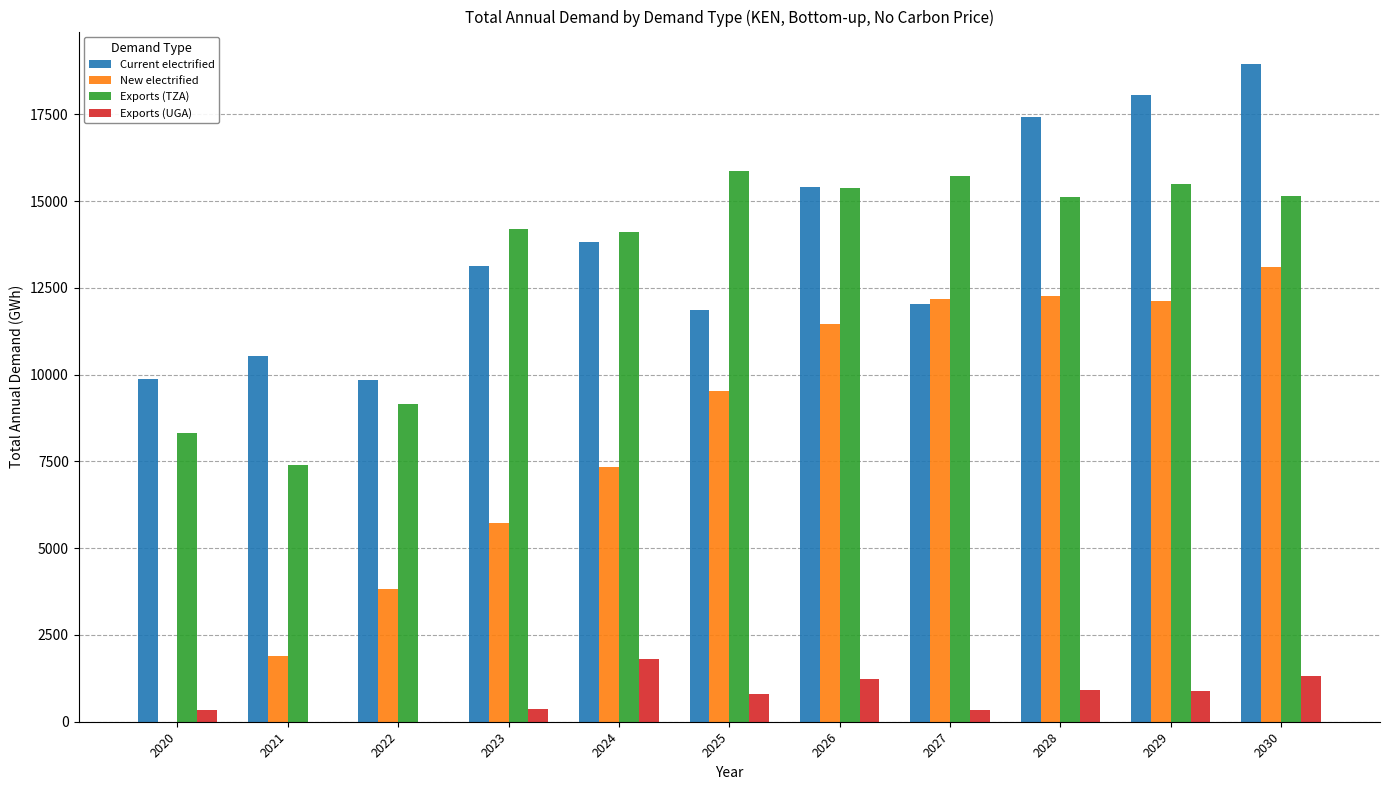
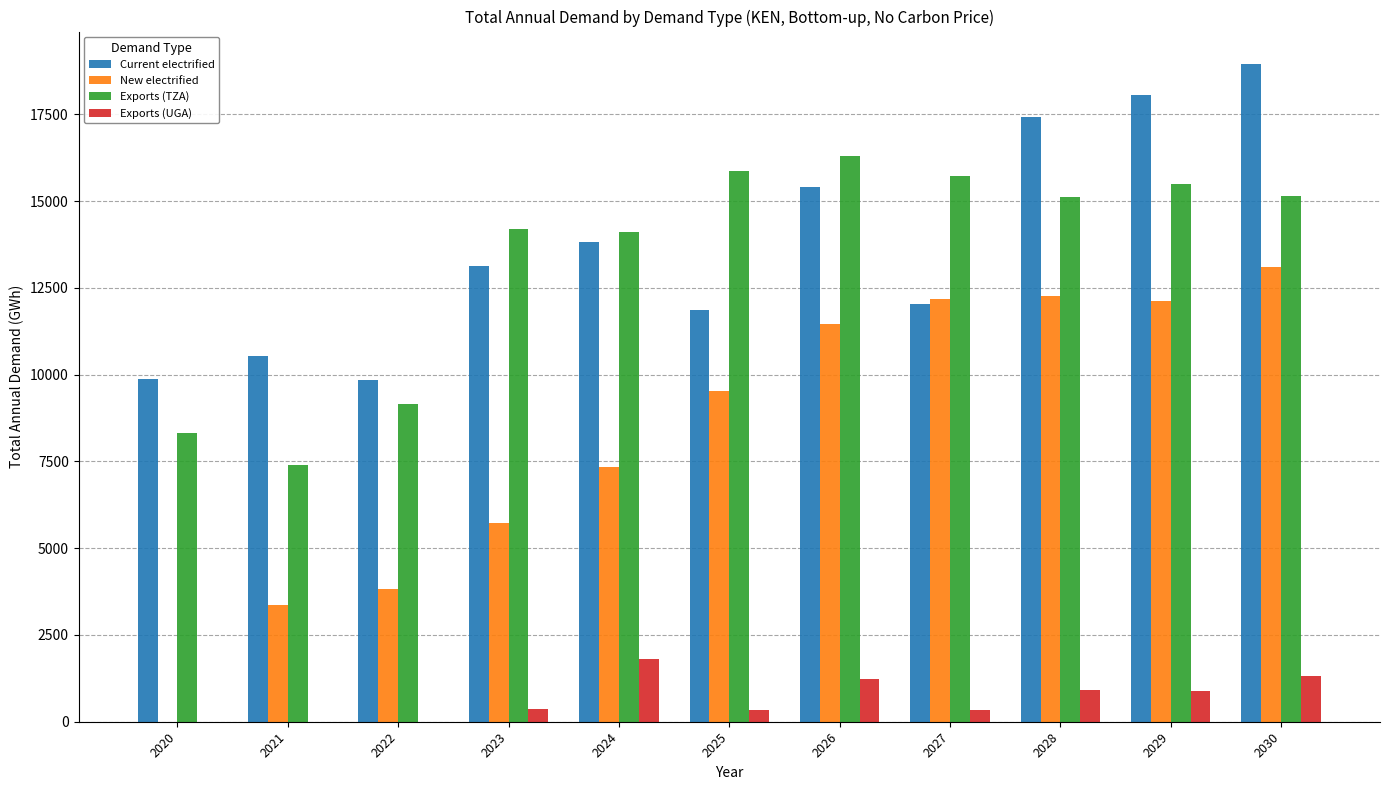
  {
    "Current electrified": {
      "2020": 9900,
      "2021": 10500,
      "2022": 9800,
      "2023": 13100,
      "2024": 13800,
      "2025": 11800,
      "2026": 15400,
      "2027": 12000,
      "2028": 17400,
      "2029": 18100,
      "2030": 18900
    },
    "New electrified": {
      "2020": 0,
-     "2021": 1900,
+     "2021": 3400,
      "2022": 3800,
      "2023": 5700,
      "2024": 7300,
      "2025": 9500,
      "2026": 11400,
      "2027": 12200,
      "2028": 12300,
      "2029": 12100,
      "2030": 13100
    },
    "Exports (TZA)": {
      "2020": 8300,
      "2021": 7400,
      "2022": 9200,
      "2023": 14200,
      "2024": 14100,
      "2025": 15900,
-     "2026": 15400,
+     "2026": 16300,
      "2027": 15700,
      "2028": 15100,
      "2029": 15500,
      "2030": 15100
    },
    "Exports (UGA)": {
-     "2020": 300,
+     "2020": 0,
      "2021": 0,
      "2022": 0,
      "2023": 400,
      "2024": 1800,
-     "2025": 800,
+     "2025": 300,
      "2026": 1200,
      "2027": 300,
      "2028": 900,
      "2029": 900,
      "2030": 1300
    }
  }
